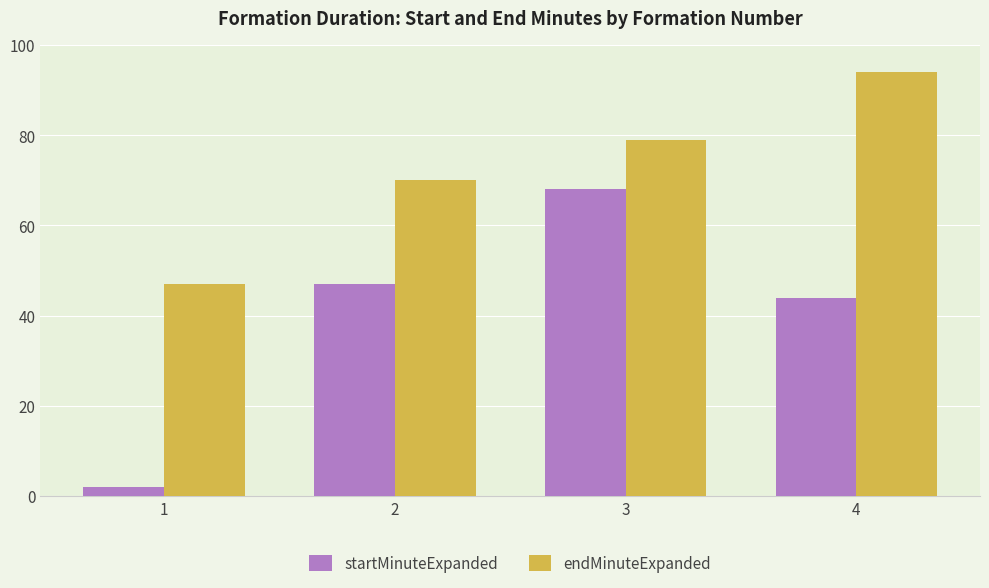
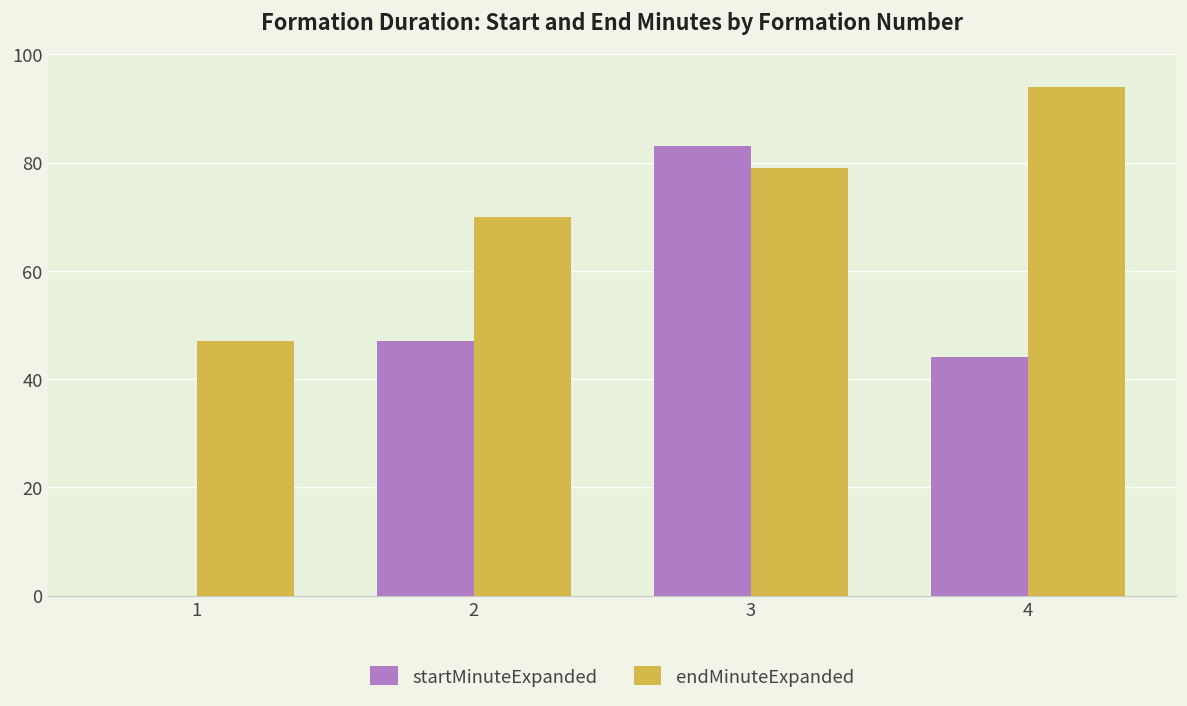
  {
    "startMinuteExpanded": {
-     "1": 2,
+     "1": 0,
      "2": 47,
-     "3": 68,
+     "3": 83,
      "4": 44
    },
    "endMinuteExpanded": {
      "1": 47,
      "2": 70,
      "3": 79,
      "4": 94
    }
  }
